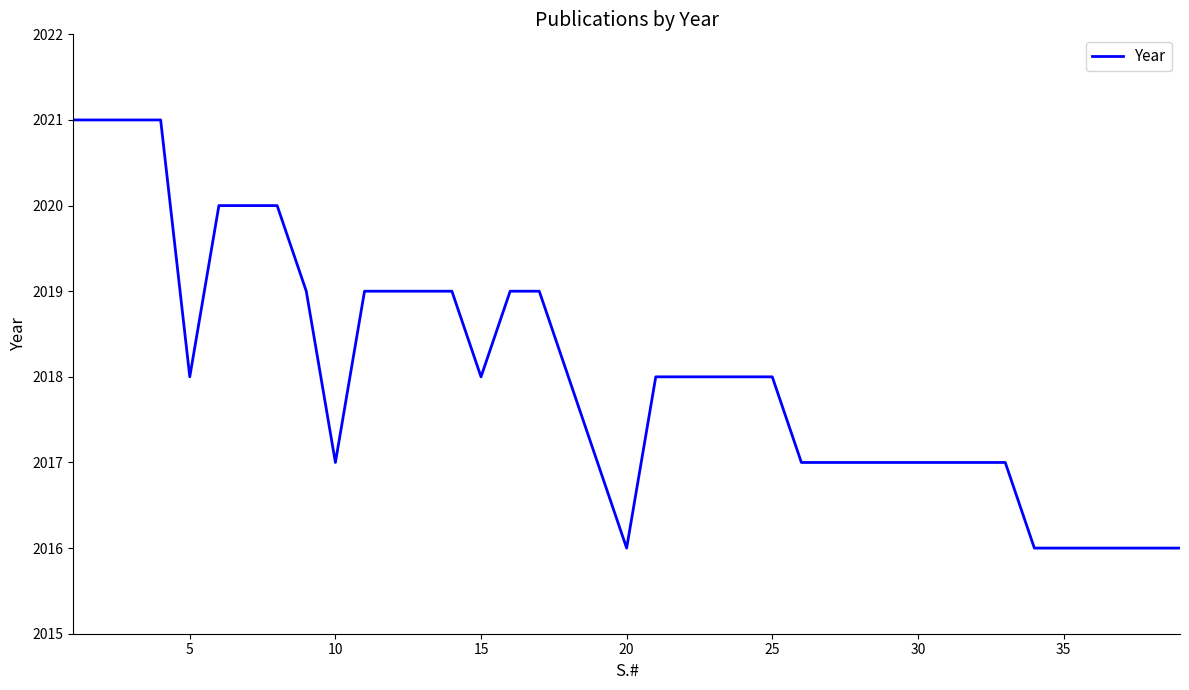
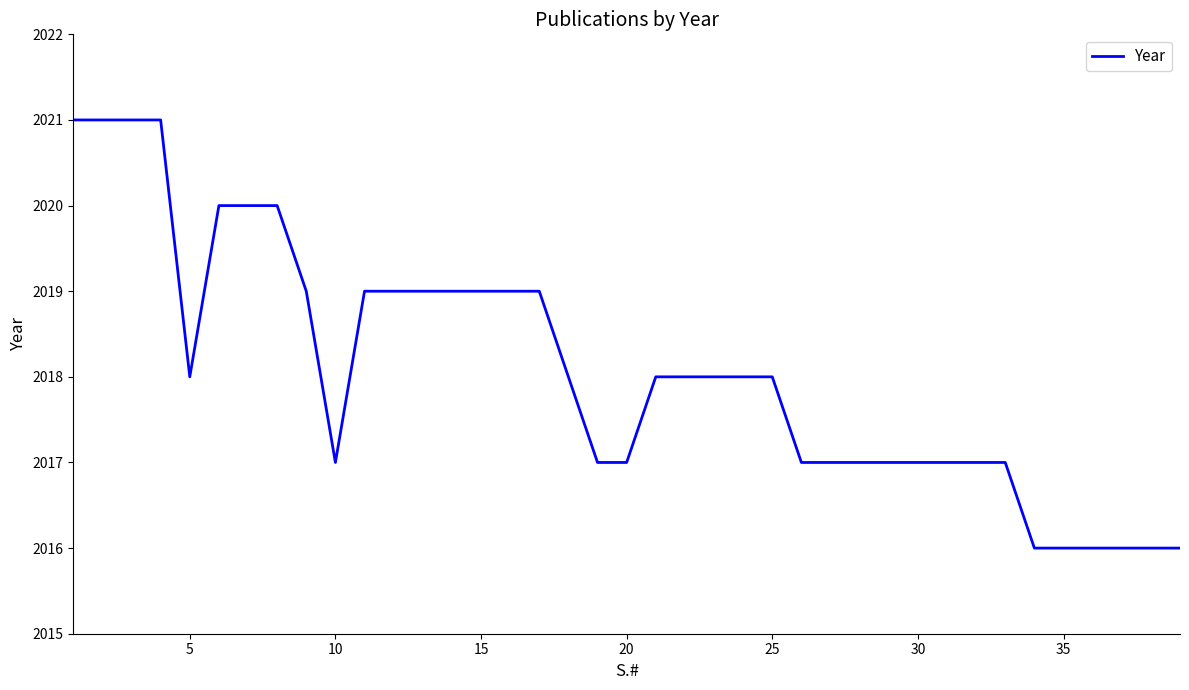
  {
    "5": 2018,
    "10": 2017,
-   "15": 2018,
-   "20": 2016,
+   "15": 2019,
+   "20": 2017,
    "25": 2018,
    "30": 2017,
    "35": 2016
  }
